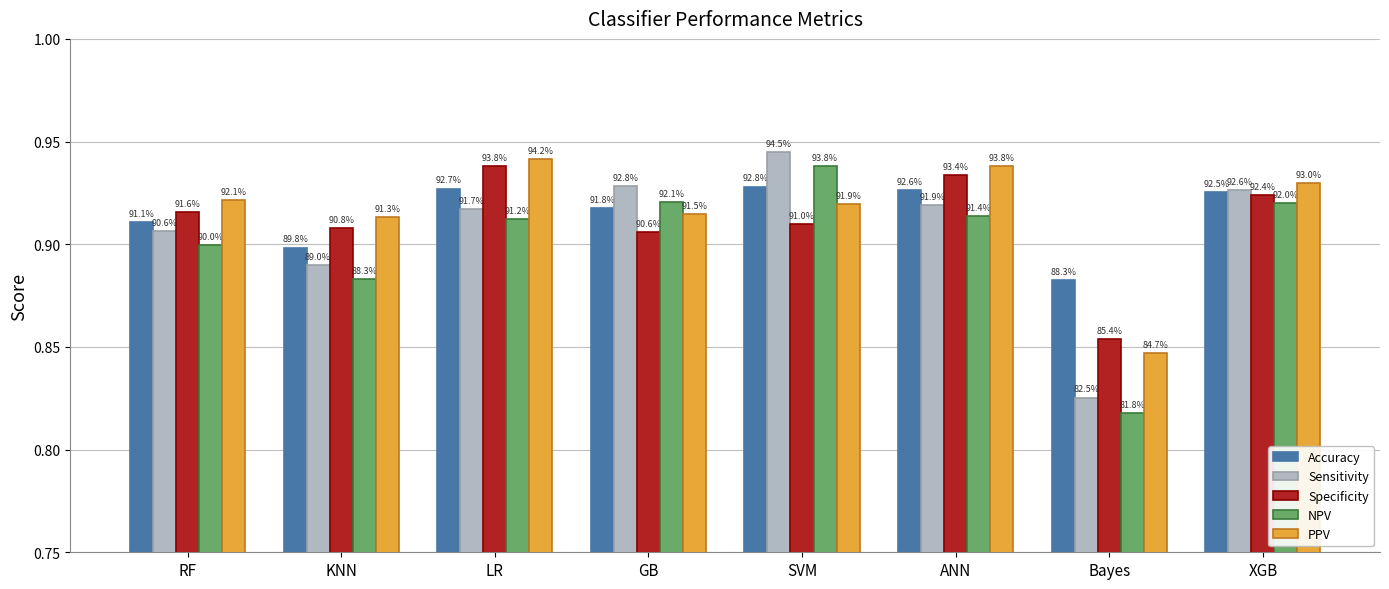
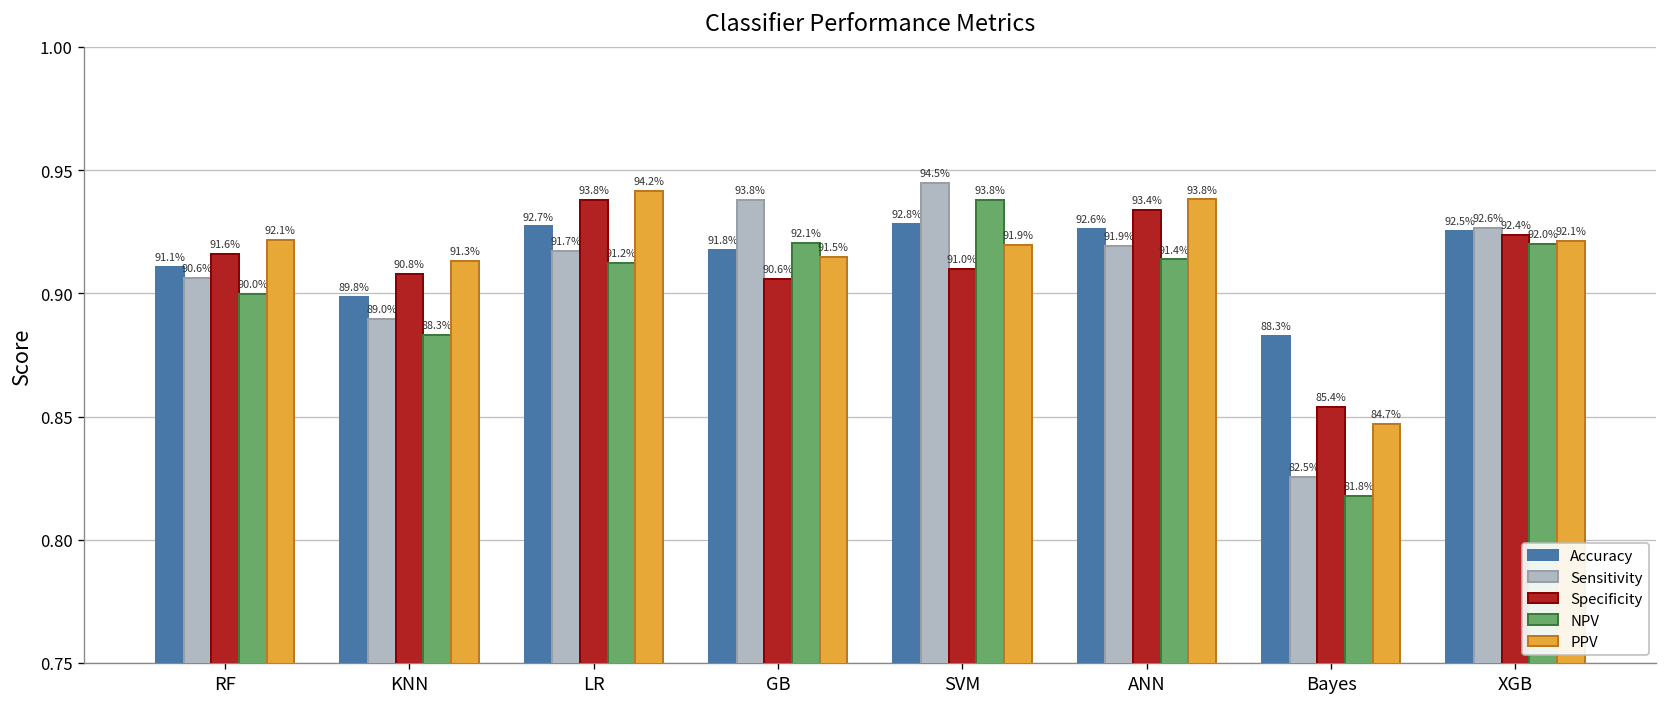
  {
    "Accuracy": {
      "RF": "91.1%",
      "KNN": "89.8%",
      "LR": "92.7%",
      "GB": "91.8%",
      "SVM": "92.8%",
      "ANN": "92.6%",
      "Bayes": "88.3%",
      "XGB": "92.5%"
    },
    "Sensitivity": {
      "RF": "90.6%",
      "KNN": "89.0%",
      "LR": "91.7%",
-     "GB": "92.8%",
+     "GB": "93.8%",
      "SVM": "94.5%",
      "ANN": "91.9%",
      "Bayes": "82.5%",
      "XGB": "92.6%"
    },
    "Specificity": {
      "RF": "91.6%",
      "KNN": "90.8%",
      "LR": "93.8%",
      "GB": "90.6%",
      "SVM": "91.0%",
      "ANN": "93.4%",
      "Bayes": "85.4%",
      "XGB": "92.4%"
    },
    "NPV": {
      "RF": "90.0%",
      "KNN": "88.3%",
      "LR": "91.2%",
      "GB": "92.1%",
      "SVM": "93.8%",
      "ANN": "91.4%",
      "Bayes": "81.8%",
      "XGB": "92.0%"
    },
    "PPV": {
      "RF": "92.1%",
      "KNN": "91.3%",
      "LR": "94.2%",
      "GB": "91.5%",
      "SVM": "91.9%",
      "ANN": "93.8%",
      "Bayes": "84.7%",
-     "XGB": "93.0%"
+     "XGB": "92.1%"
    }
  }
